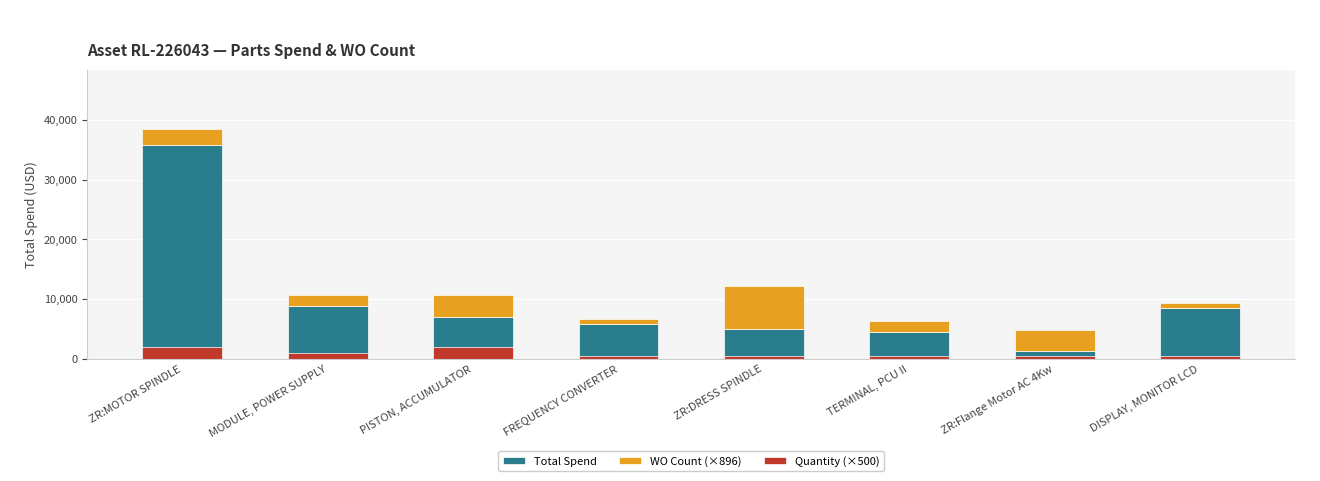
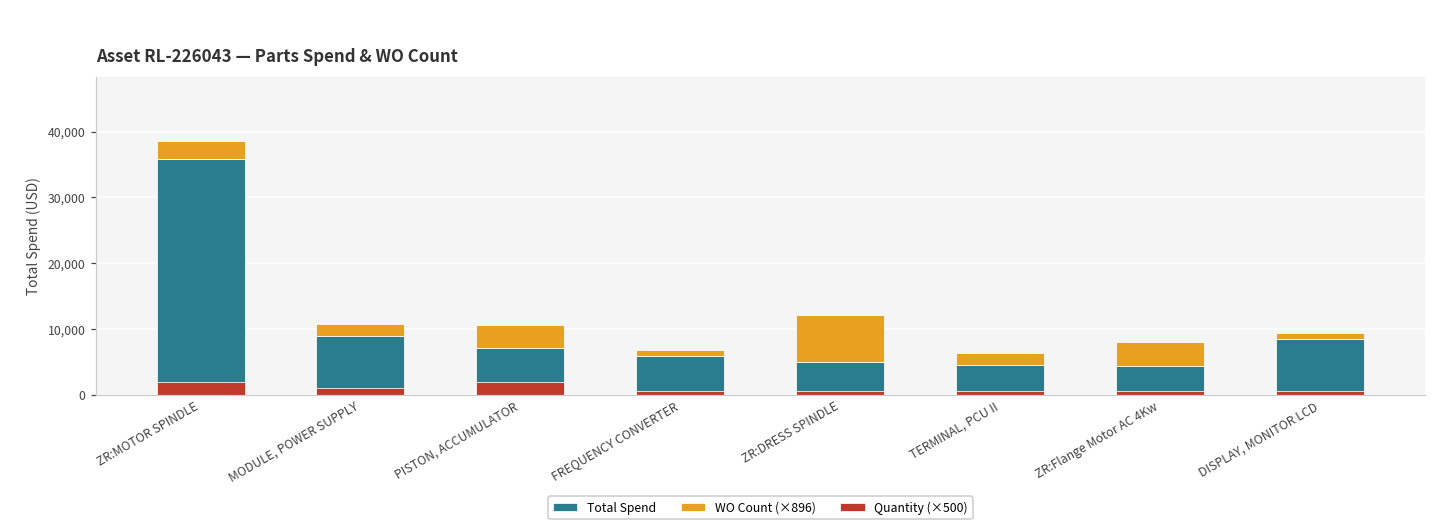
  {
    "Total Spend": {
      "ZR:MOTOR SPINDLE": "36,000",
      "MODULE, POWER SUPPLY": "9,000",
      "PISTON, ACCUMULATOR": "7,000",
      "FREQUENCY CONVERTER": "6,000",
      "ZR:DRESS SPINDLE": "5,000",
      "TERMINAL, PCU II": "5,000",
-     "ZR:Flange Motor AC 4Kw": "1,000",
+     "ZR:Flange Motor AC 4Kw": "4,000",
      "DISPLAY, MONITOR LCD": "8,000"
    },
    "WO Count (×896)": {
      "ZR:MOTOR SPINDLE": "3,000",
      "MODULE, POWER SUPPLY": "2,000",
      "PISTON, ACCUMULATOR": "4,000",
      "FREQUENCY CONVERTER": "1,000",
      "ZR:DRESS SPINDLE": "7,000",
      "TERMINAL, PCU II": "2,000",
      "ZR:Flange Motor AC 4Kw": "4,000",
      "DISPLAY, MONITOR LCD": "1,000"
    }
  }
